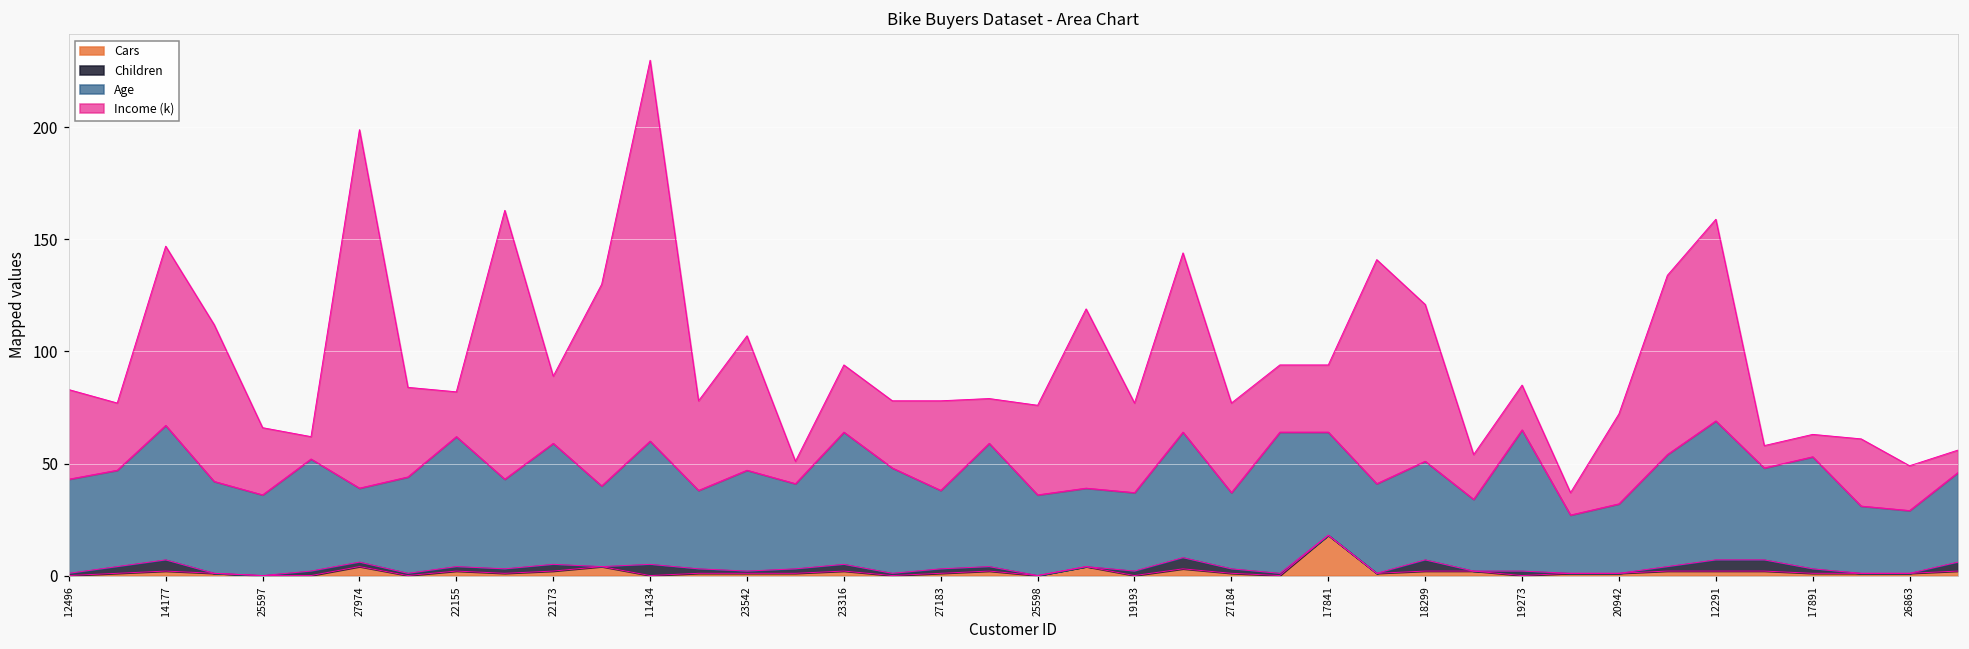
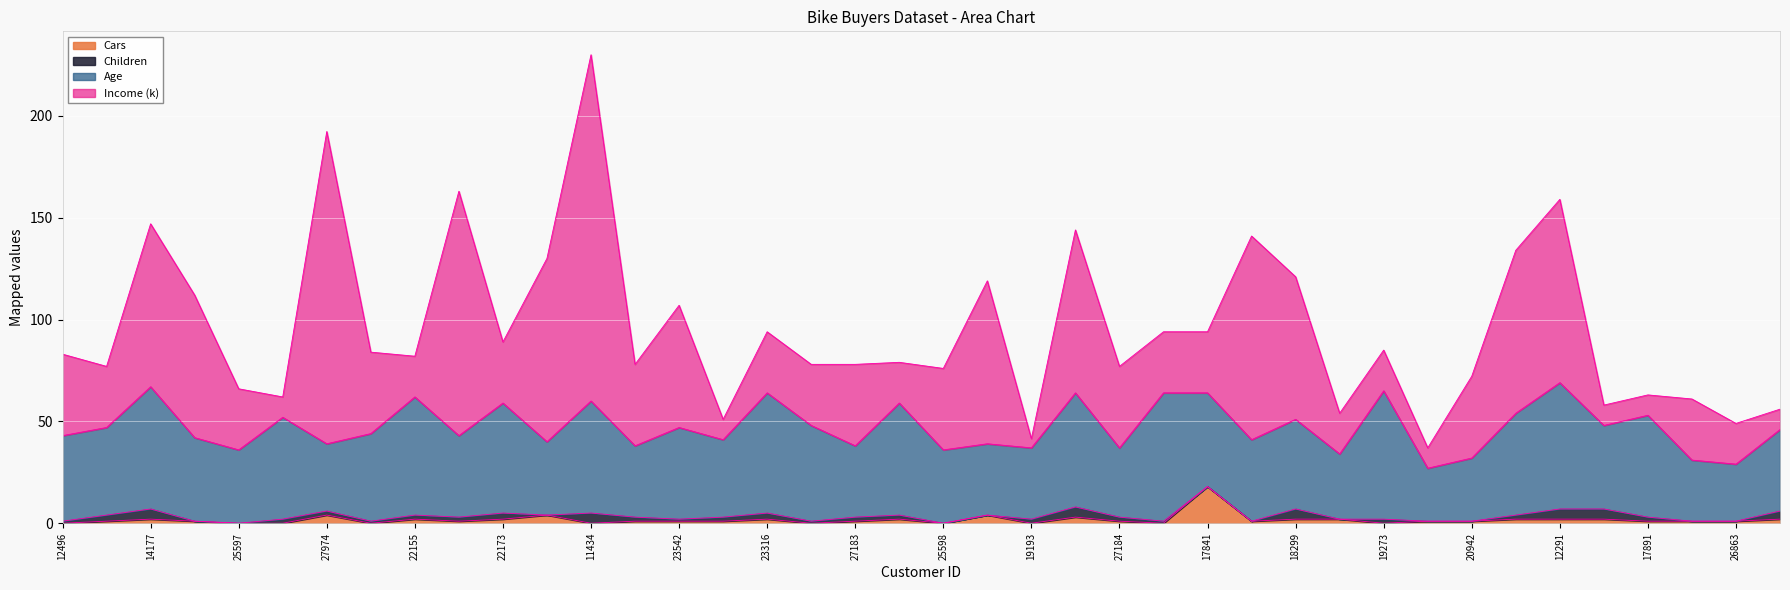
  {
    "Cars": {
      "14177": 2,
      "27974": 4,
      "22155": 2,
      "22173": 2,
      "11434": 0,
      "23316": 2,
      "27183": 1,
      "19193": 0,
      "27184": 1,
      "18299": 2,
      "19273": 0,
      "12291": 2,
      "17891": 1
    },
    "Children": {
      "14177": 5,
      "27974": 2,
      "22155": 2,
      "22173": 3,
      "11434": 5,
      "23316": 3,
      "27183": 2,
      "19193": 2,
      "27184": 2,
      "18299": 5,
      "19273": 2,
      "12291": 5,
      "17891": 2
    },
    "Age": {
      "12496": 42,
      "14177": 60,
      "25597": 36,
      "27974": 33,
      "22155": 58,
      "22173": 54,
      "11434": 55,
      "23542": 45,
      "23316": 59,
      "27183": 35,
      "25598": 36,
      "19193": 35,
      "27184": 34,
      "17841": 46,
      "18299": 44,
      "19273": 63,
      "20942": 31,
      "12291": 62,
      "17891": 50,
      "26863": 28
    },
    "Income (k)": {
      "12496": 40,
      "14177": 80,
      "25597": 30,
-     "27974": 160,
+     "27974": 153,
      "22155": 20,
      "22173": 30,
      "11434": 170,
      "23542": 60,
      "23316": 30,
      "27183": 40,
      "25598": 40,
-     "19193": 40,
+     "19193": 4,
      "27184": 40,
      "17841": 30,
      "18299": 70,
      "19273": 20,
      "20942": 40,
      "12291": 90,
      "17891": 10,
      "26863": 20
    }
  }
